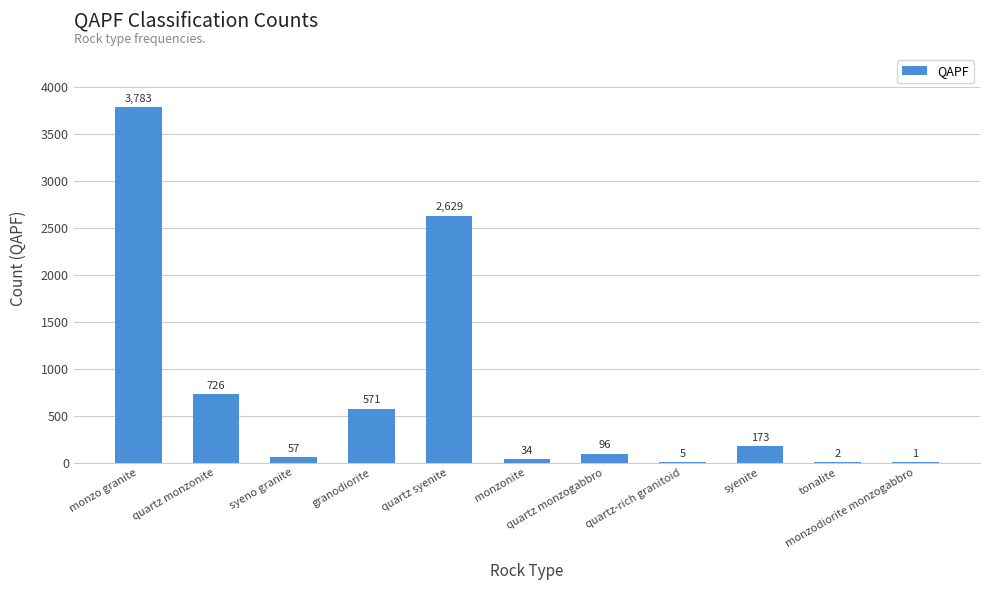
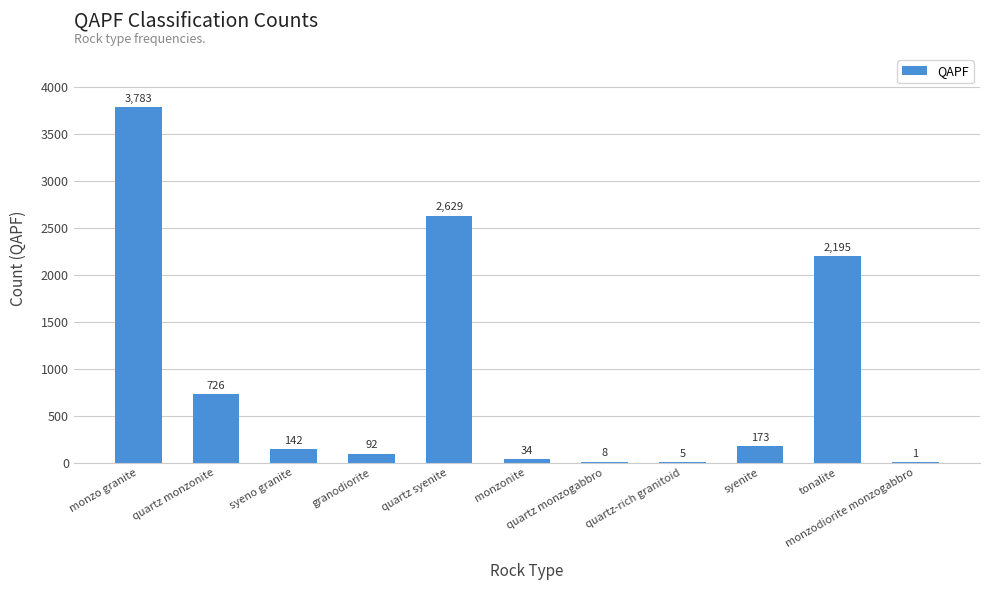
  {
    "monzo granite": "3,783",
    "quartz monzonite": "726",
-   "syeno granite": "57",
-   "granodiorite": "571",
+   "syeno granite": "142",
+   "granodiorite": "92",
    "quartz syenite": "2,629",
    "monzonite": "34",
-   "quartz monzogabbro": "96",
+   "quartz monzogabbro": "8",
    "quartz-rich granitoid": "5",
    "syenite": "173",
-   "tonalite": "2",
+   "tonalite": "2,195",
    "monzodiorite monzogabbro": "1"
  }
